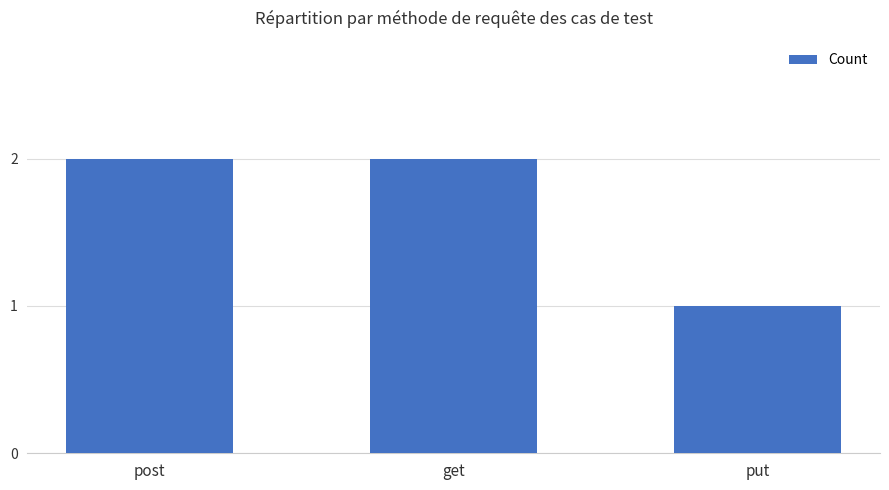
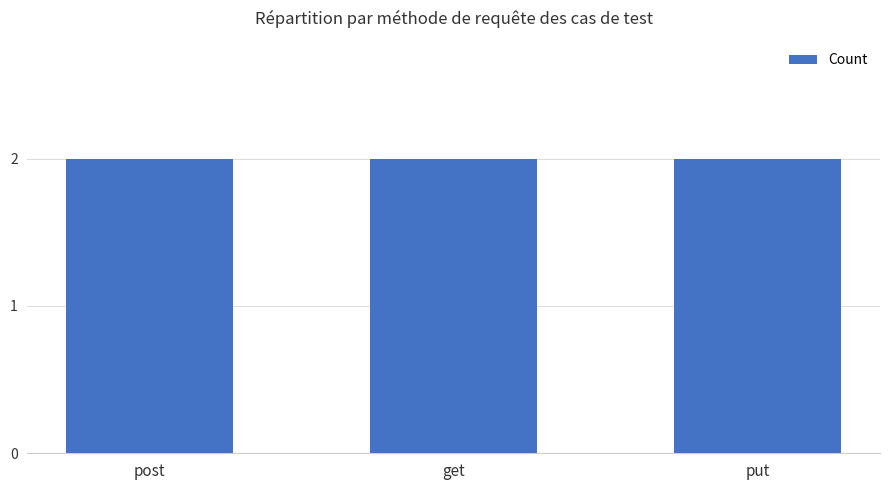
  {
    "post": 2,
    "get": 2,
-   "put": 1
+   "put": 2
  }
